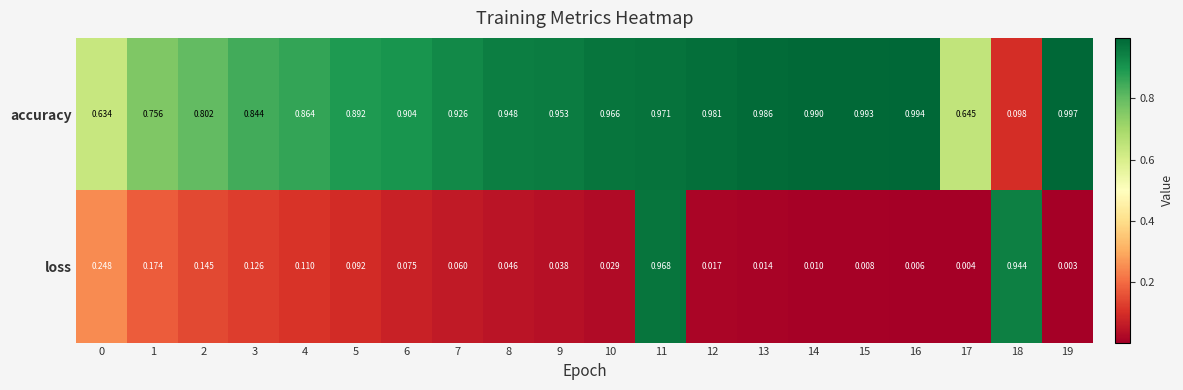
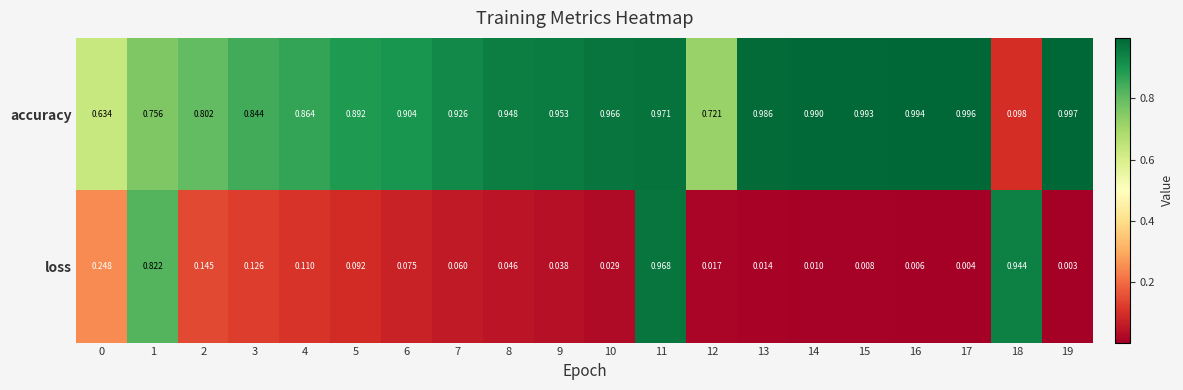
  {
    "accuracy": {
      "0": 0.634,
      "1": 0.756,
      "2": 0.802,
      "3": 0.844,
      "4": 0.864,
      "5": 0.892,
      "6": 0.904,
      "7": 0.926,
      "8": 0.948,
      "9": 0.953,
      "10": 0.966,
      "11": 0.971,
-     "12": 0.981,
+     "12": 0.721,
      "13": 0.986,
      "14": 0.990,
      "15": 0.993,
      "16": 0.994,
-     "17": 0.645,
+     "17": 0.996,
      "18": 0.098,
      "19": 0.997
    },
    "loss": {
      "0": 0.248,
-     "1": 0.174,
+     "1": 0.822,
      "2": 0.145,
      "3": 0.126,
      "4": 0.110,
      "5": 0.092,
      "6": 0.075,
      "7": 0.060,
      "8": 0.046,
      "9": 0.038,
      "10": 0.029,
      "11": 0.968,
      "12": 0.017,
      "13": 0.014,
      "14": 0.010,
      "15": 0.008,
      "16": 0.006,
      "17": 0.004,
      "18": 0.944,
      "19": 0.003
    }
  }
